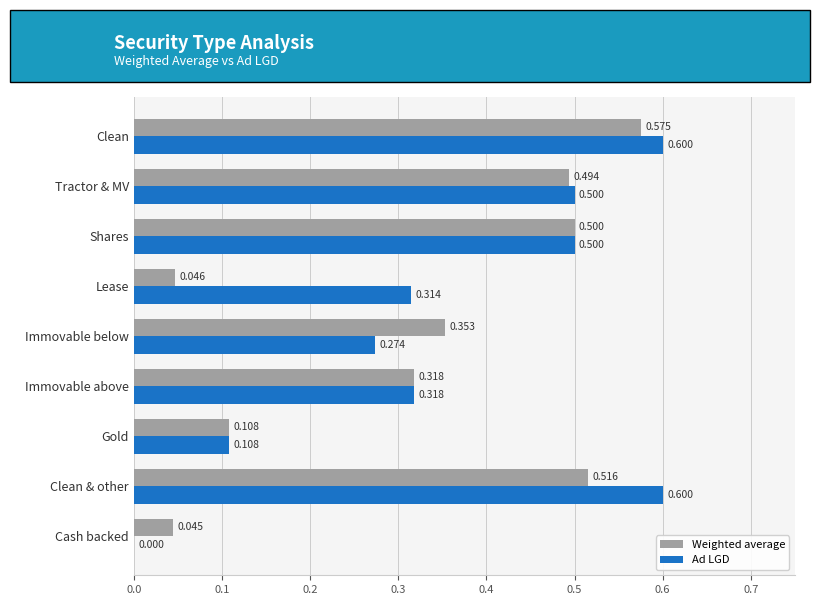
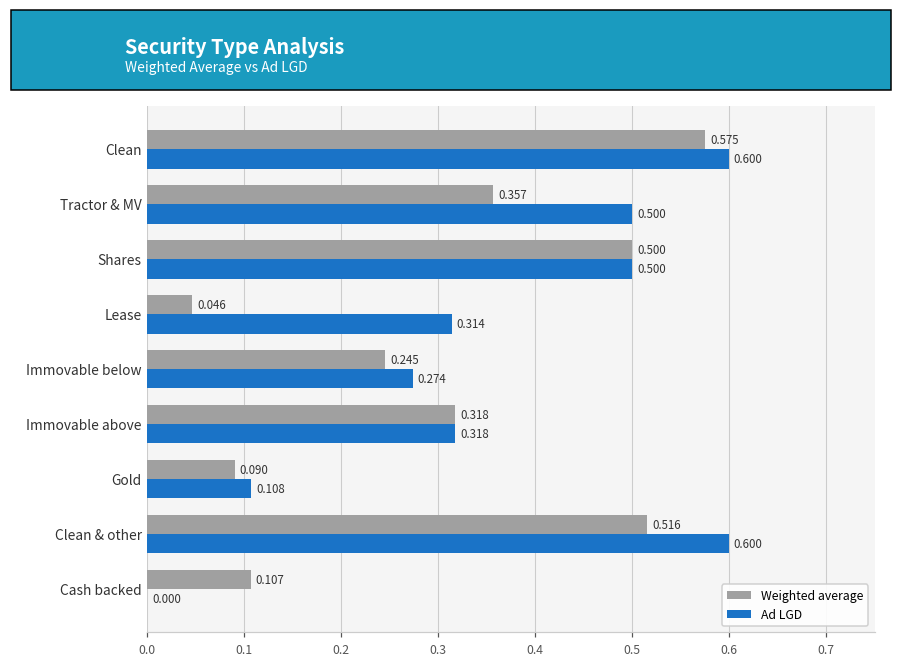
  {
    "Weighted average": {
      "Clean": 0.575,
-     "Tractor & MV": 0.494,
+     "Tractor & MV": 0.357,
      "Shares": 0.500,
      "Lease": 0.046,
-     "Immovable below": 0.353,
+     "Immovable below": 0.245,
      "Immovable above": 0.318,
-     "Gold": 0.108,
+     "Gold": 0.090,
      "Clean & other": 0.516,
-     "Cash backed": 0.045
+     "Cash backed": 0.107
    },
    "Ad LGD": {
      "Clean": 0.600,
      "Tractor & MV": 0.500,
      "Shares": 0.500,
      "Lease": 0.314,
      "Immovable below": 0.274,
      "Immovable above": 0.318,
      "Gold": 0.108,
      "Clean & other": 0.600,
      "Cash backed": 0.000
    }
  }
